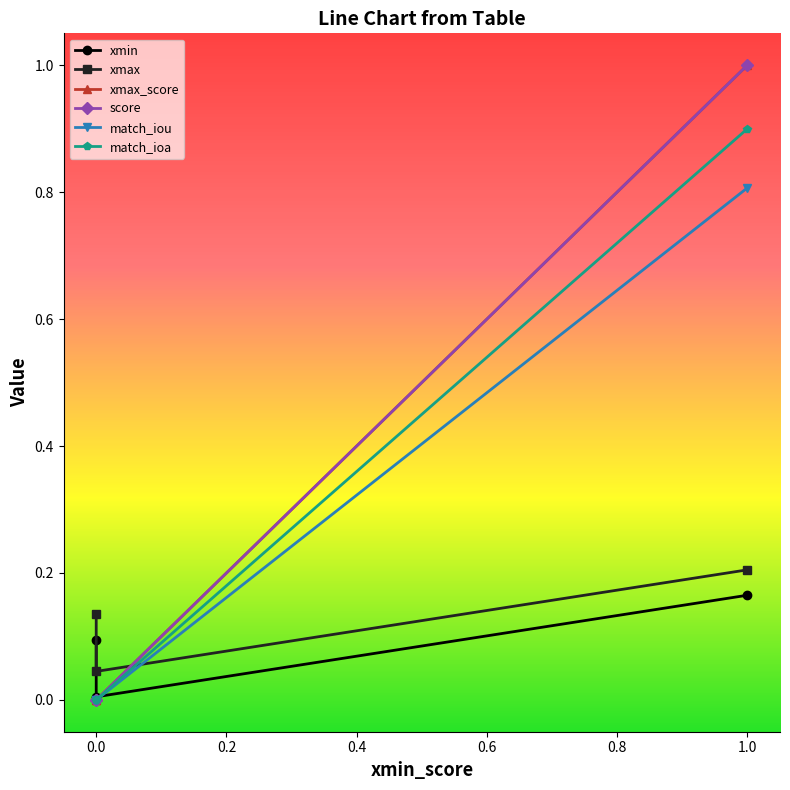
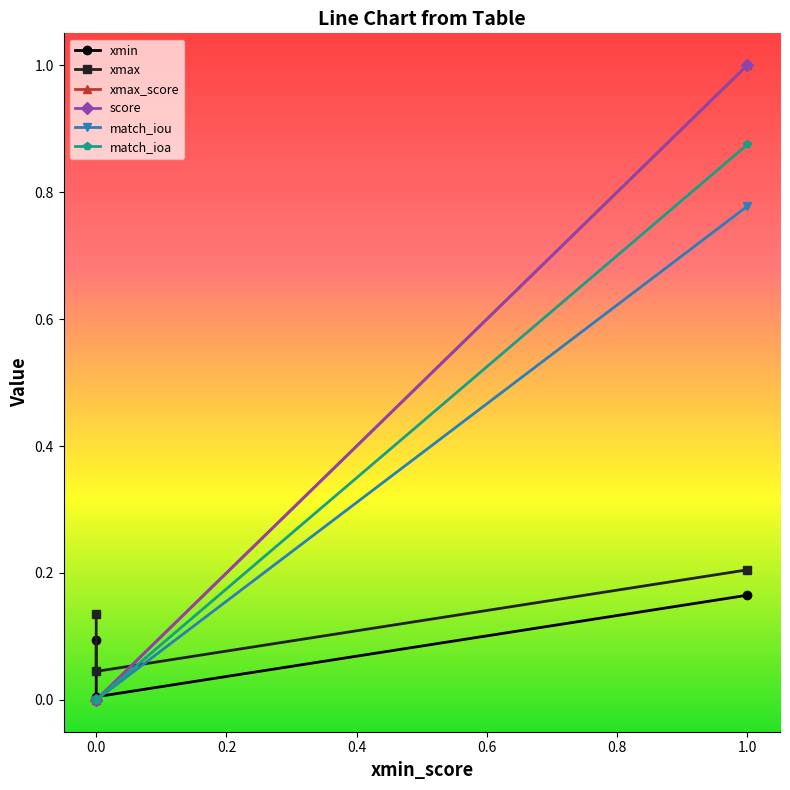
  {
    "score": {
      "1.0": 1.00
    },
    "match_iou": {
-     "1.0": 0.81
+     "1.0": 0.78
    },
    "match_ioa": {
-     "1.0": 0.90
+     "1.0": 0.87
    }
  }
